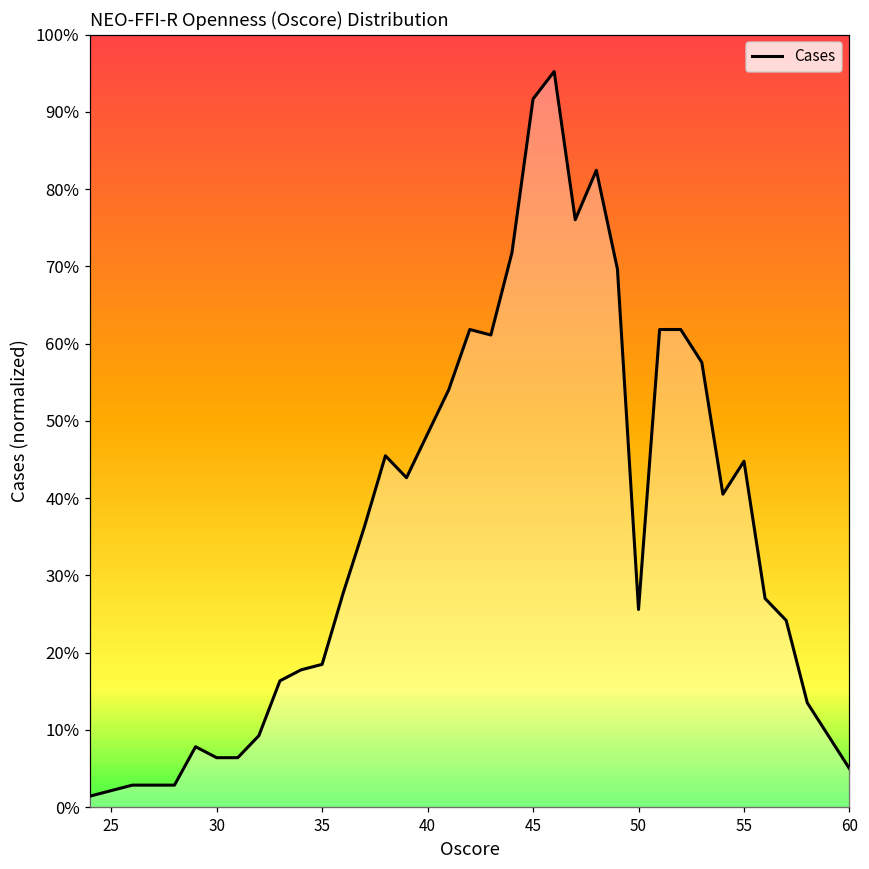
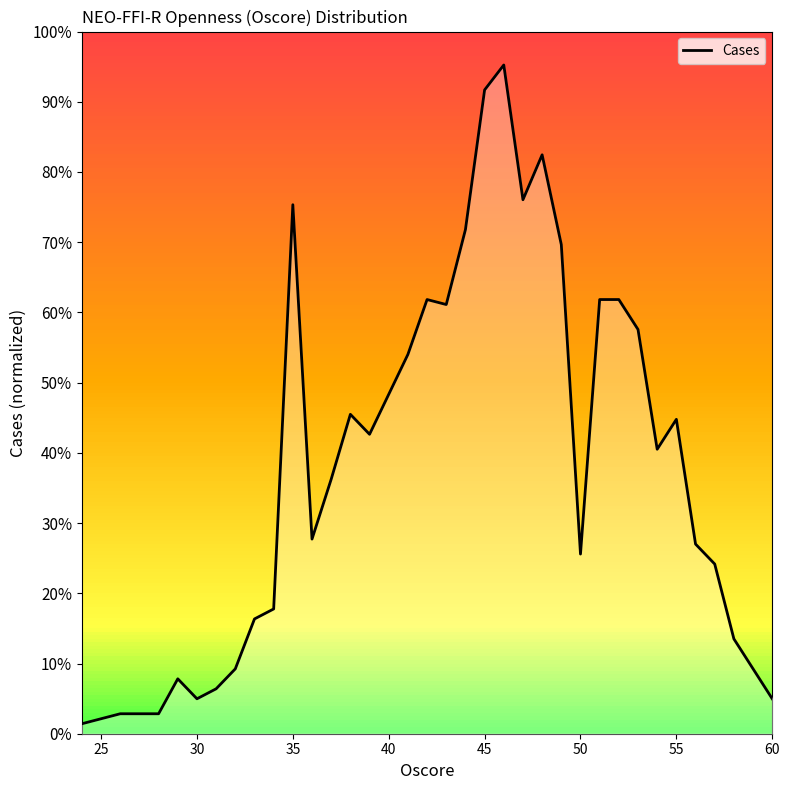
  {
-   "30": "6%",
-   "35": "18%",
+   "30": "5%",
+   "35": "75%",
    "40": "48%",
    "45": "92%",
    "50": "26%",
    "55": "45%",
    "60": "5%"
  }
